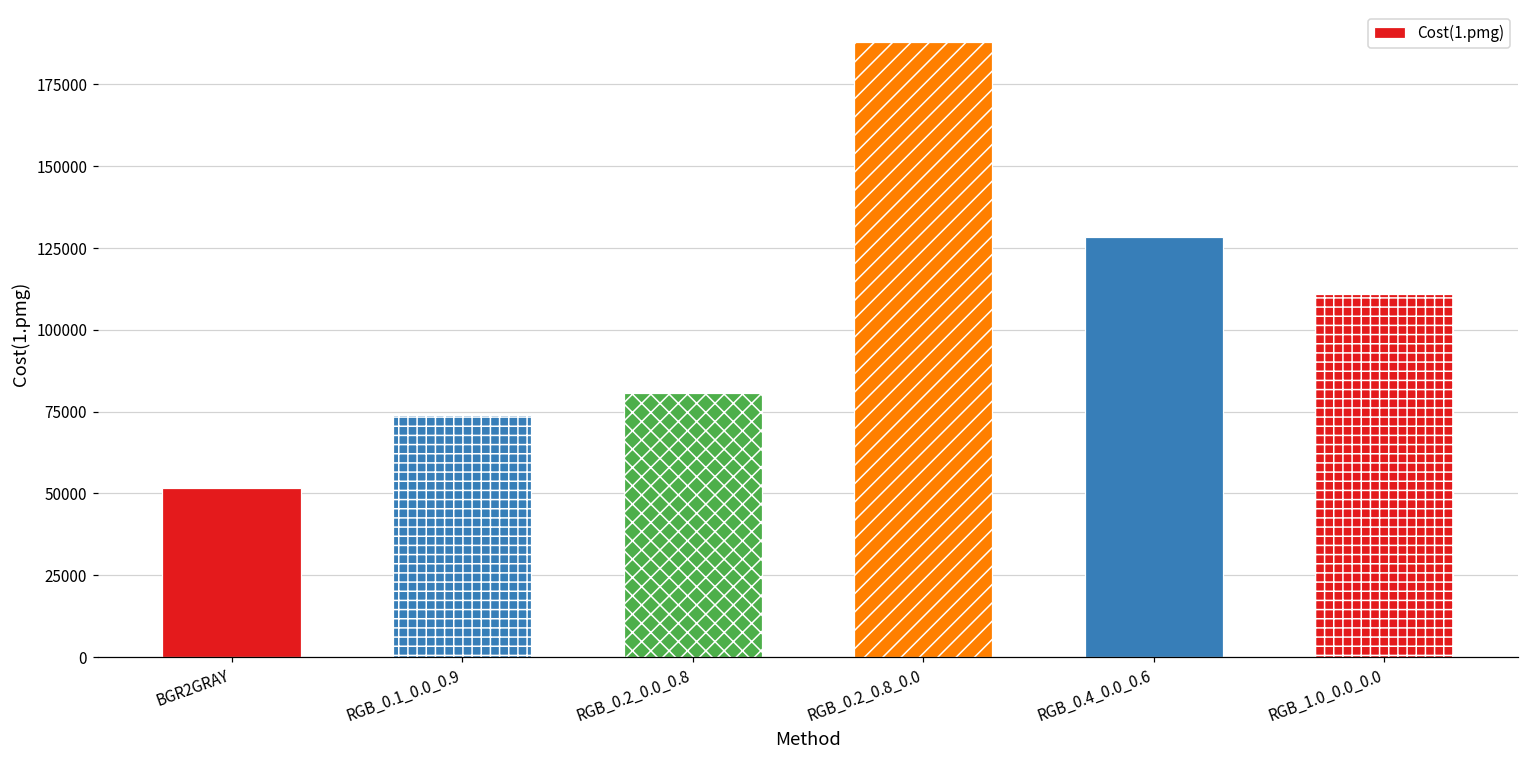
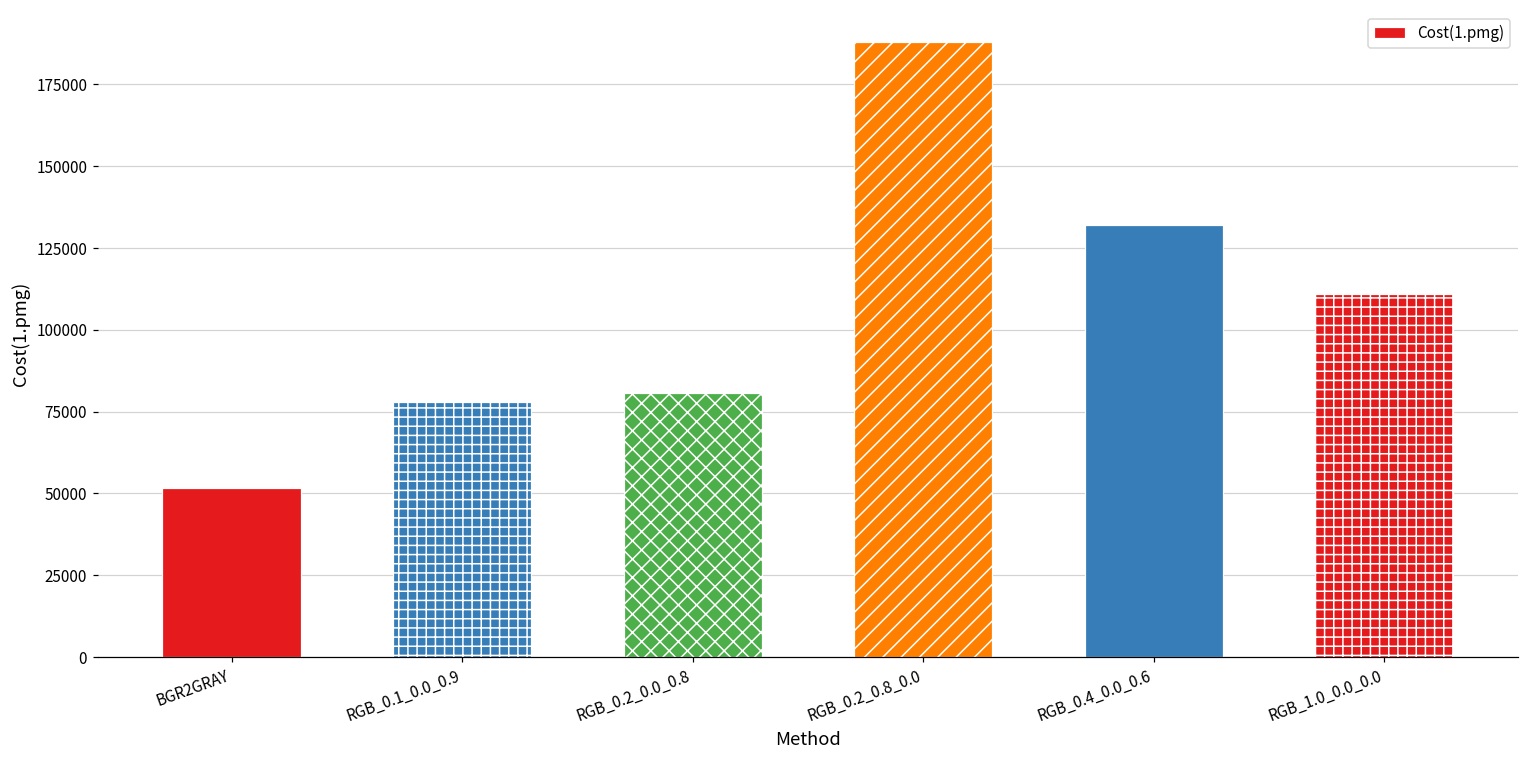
  {
    "BGR2GRAY": 52000,
-   "RGB_0.1_0.0_0.9": 74000,
+   "RGB_0.1_0.0_0.9": 78000,
    "RGB_0.2_0.0_0.8": 81000,
    "RGB_0.2_0.8_0.0": 188000,
-   "RGB_0.4_0.0_0.6": 128000,
+   "RGB_0.4_0.0_0.6": 132000,
    "RGB_1.0_0.0_0.0": 111000
  }
